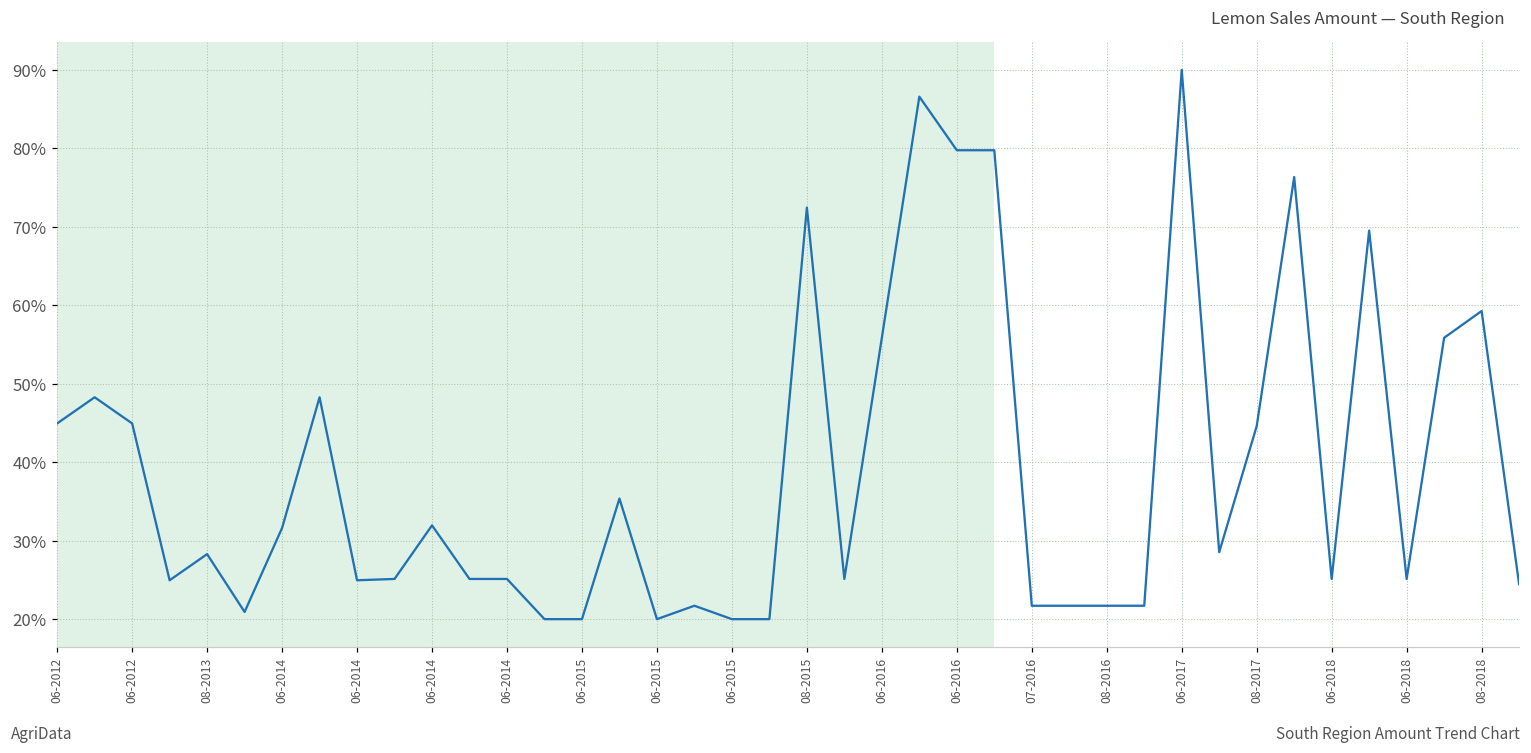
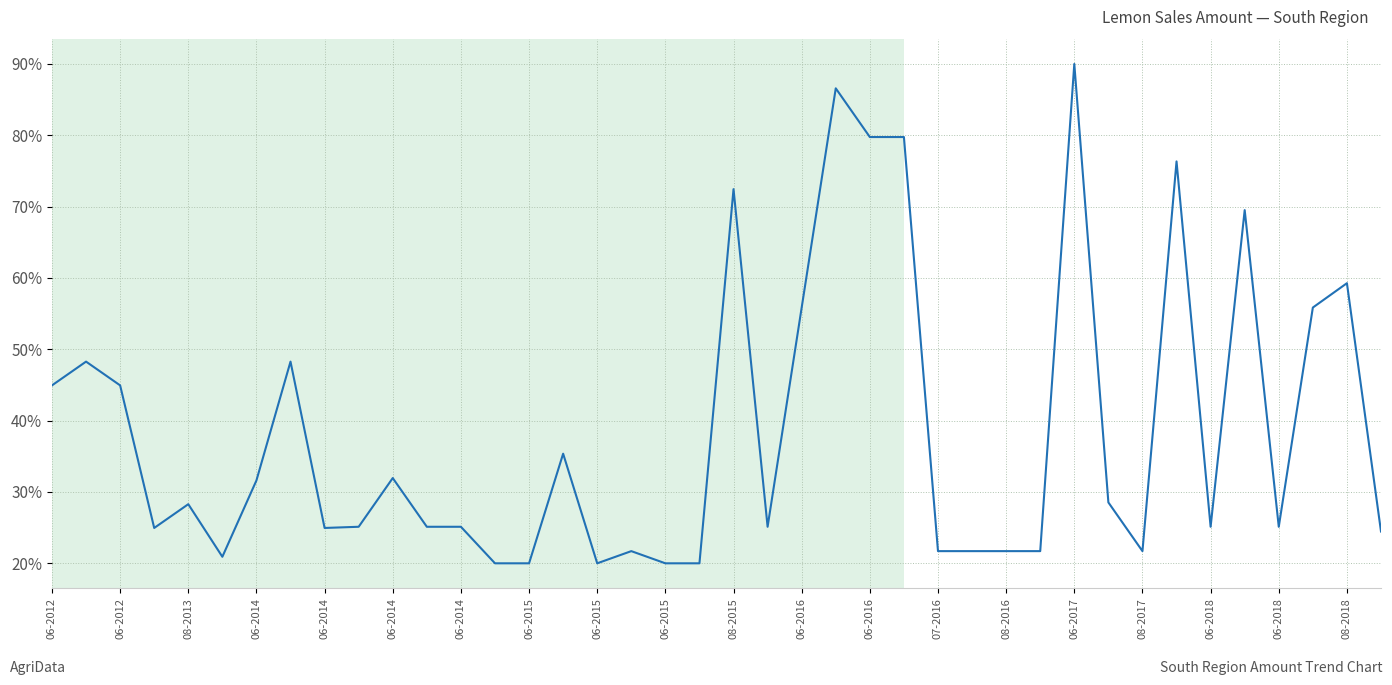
  {
    "08-2015": "72%",
    "06-2017": "90%",
-   "08-2017": "45%"
+   "08-2017": "22%"
  }
